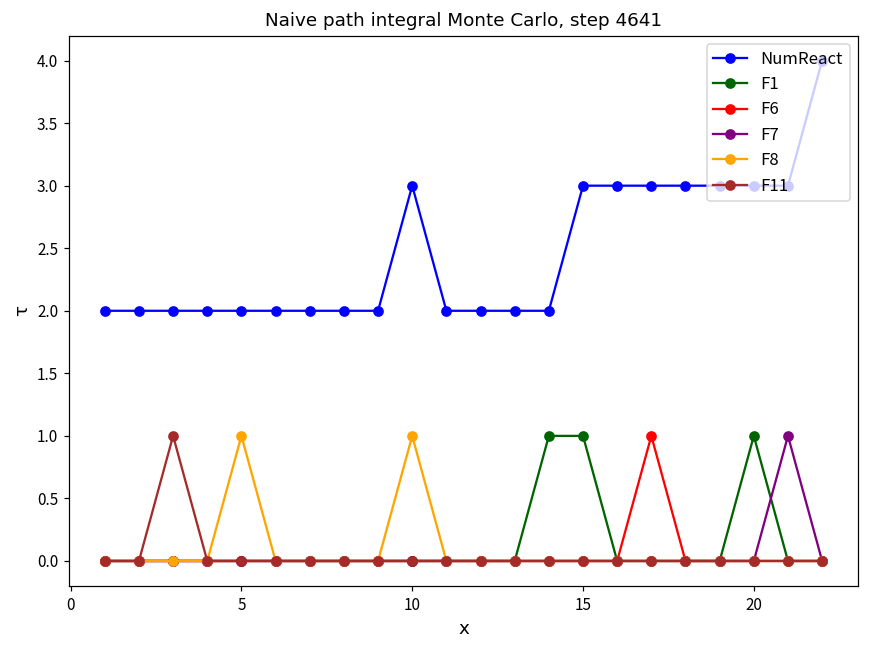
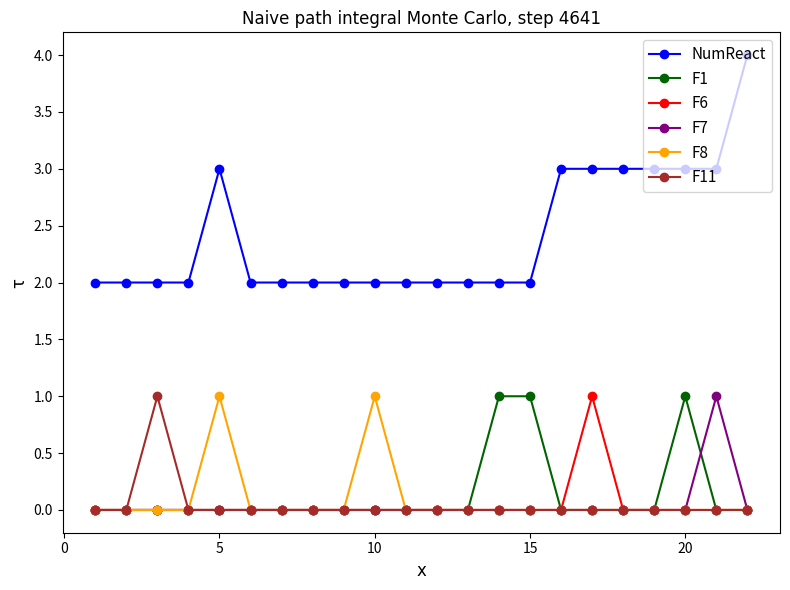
  {
    "NumReact": {
-     "5": 2,
-     "10": 3,
-     "15": 3
+     "5": 3,
+     "10": 2,
+     "15": 2
    },
    "F1": {
      "15": 1,
      "20": 1
    },
    "F8": {
      "5": 1,
      "10": 1
    }
  }
